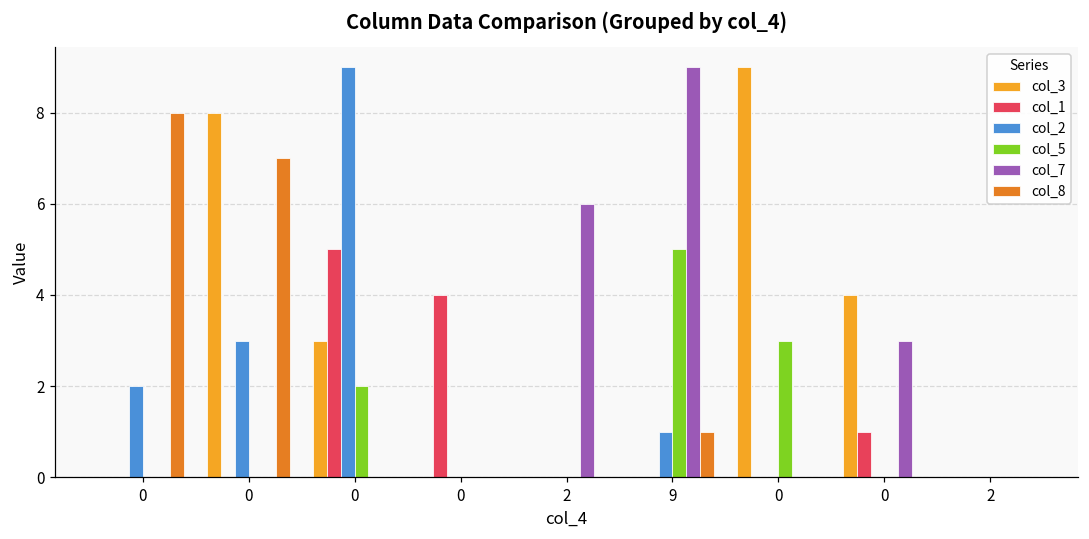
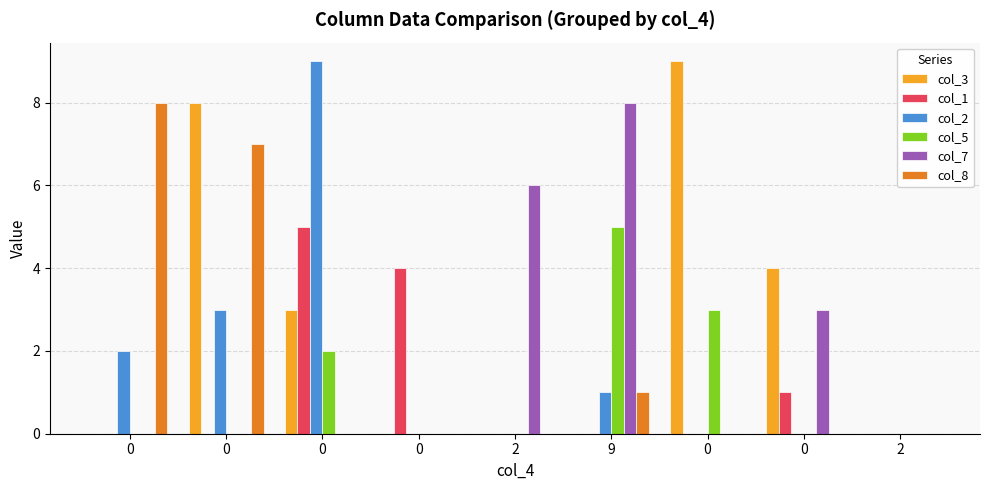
  {
    "col_1": {
      "9": 0
    },
    "col_2": {
      "9": 1
    },
    "col_5": {
      "9": 5
    },
    "col_7": {
-     "9": 9
+     "9": 8
    }
  }
